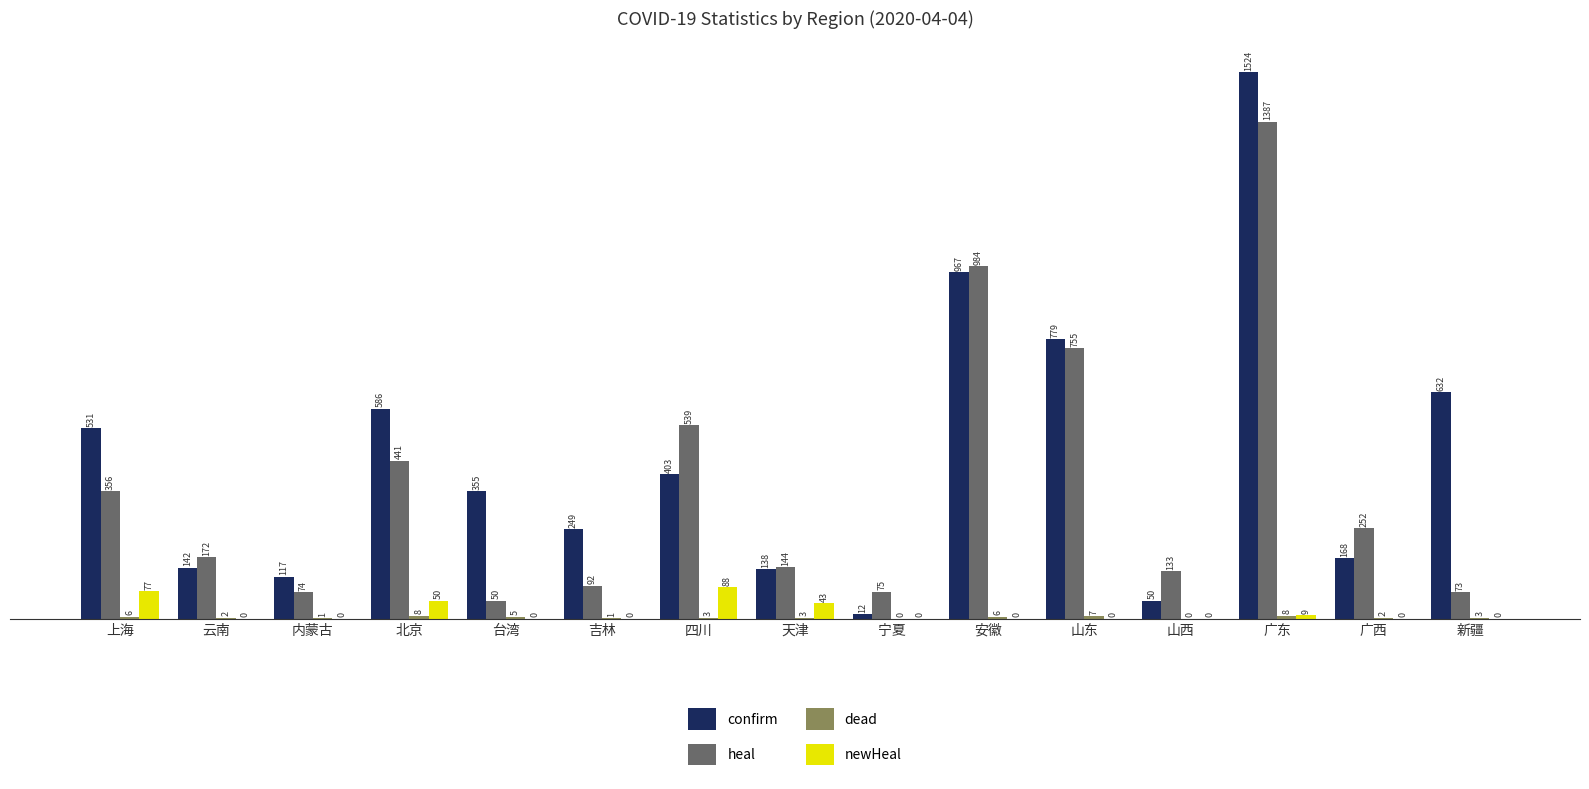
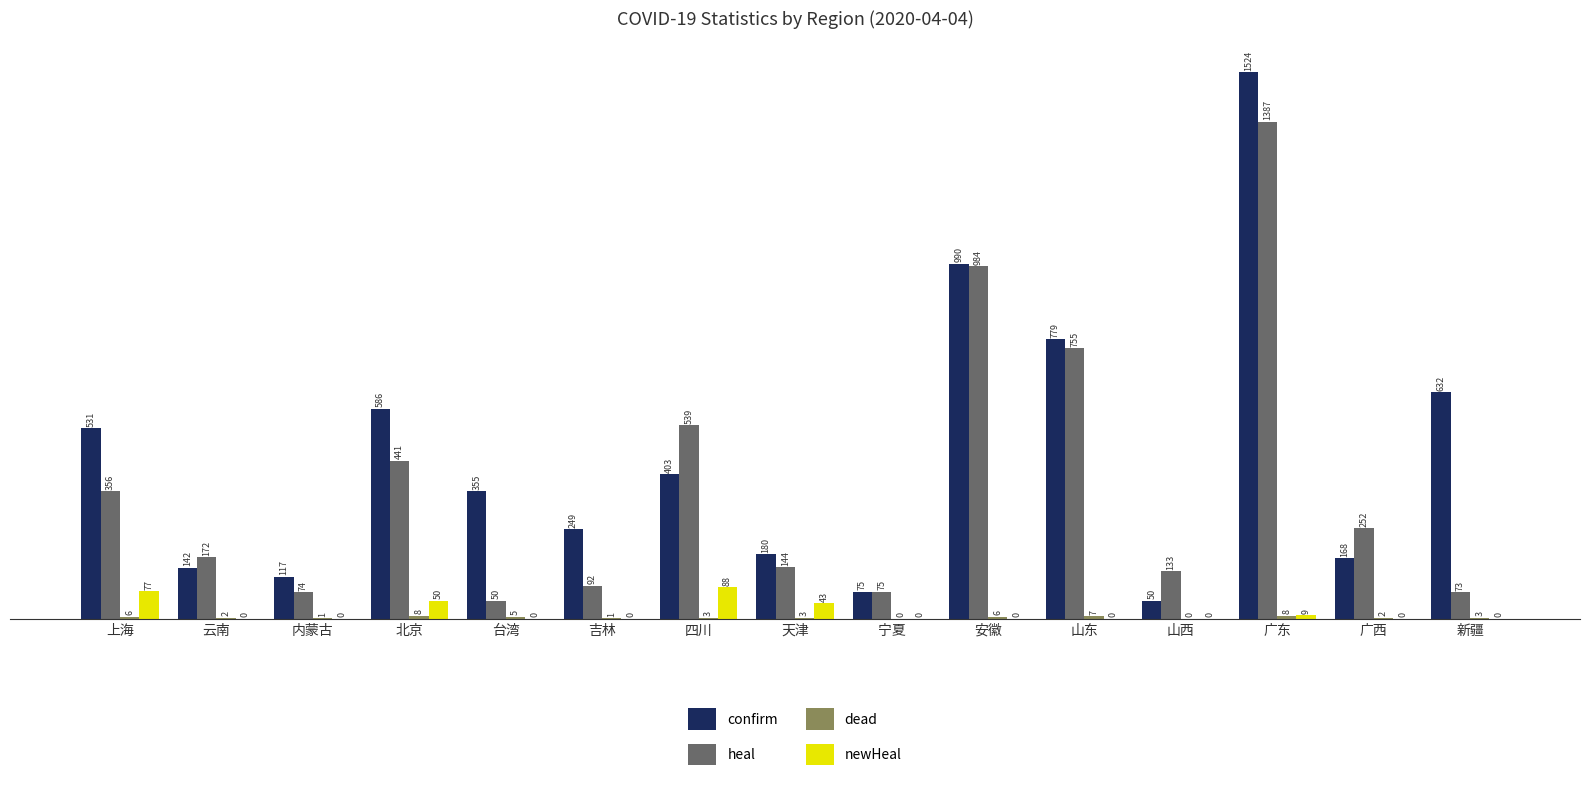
  {
    "confirm": {
      "上海": 531,
      "云南": 142,
      "内蒙古": 117,
      "北京": 586,
      "台湾": 355,
      "吉林": 249,
      "四川": 403,
-     "天津": 138,
-     "宁夏": 12,
-     "安徽": 967,
+     "天津": 180,
+     "宁夏": 75,
+     "安徽": 990,
      "山东": 779,
      "山西": 50,
      "广东": 1524,
      "广西": 168,
      "新疆": 632
    },
    "newHeal": {
      "上海": 77,
      "云南": 0,
      "内蒙古": 0,
      "北京": 50,
      "台湾": 0,
      "吉林": 0,
      "四川": 88,
      "天津": 43,
      "宁夏": 0,
      "安徽": 0,
      "山东": 0,
      "山西": 0,
      "广东": 9,
      "广西": 0,
      "新疆": 0
    }
  }
